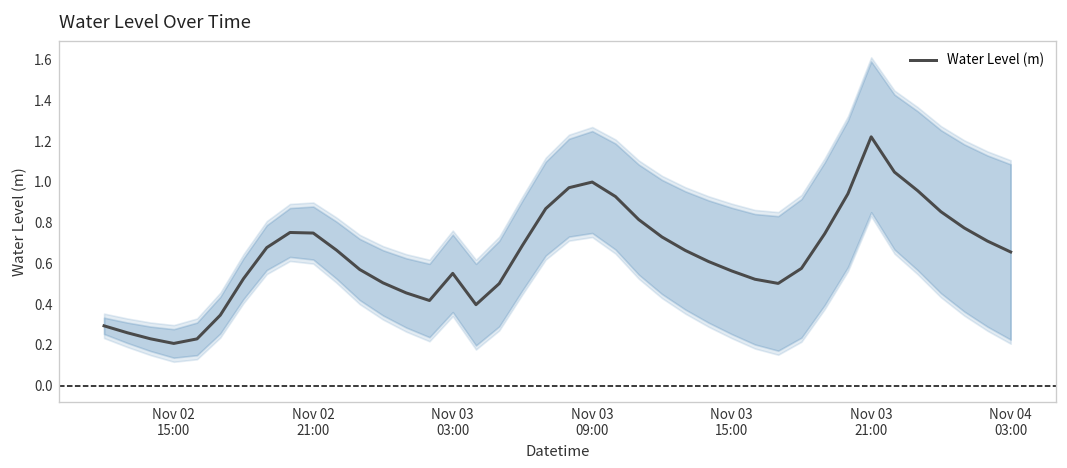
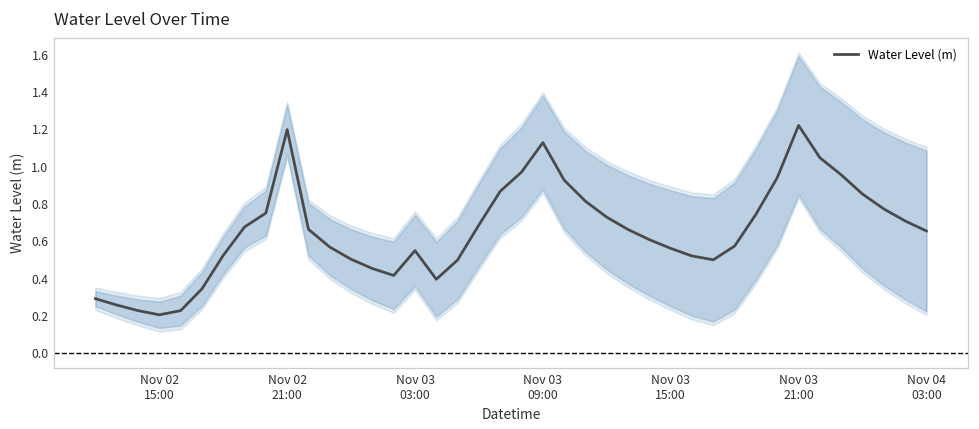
  {
    "Water Level (m)": {
      "Nov 02 15:00": 0.21,
-     "Nov 02 21:00": 0.75,
+     "Nov 02 21:00": 1.20,
      "Nov 03 03:00": 0.55,
-     "Nov 03 09:00": 1.00,
+     "Nov 03 09:00": 1.13,
      "Nov 03 15:00": 0.56,
      "Nov 03 21:00": 1.22,
      "Nov 04 03:00": 0.66
    }
  }
